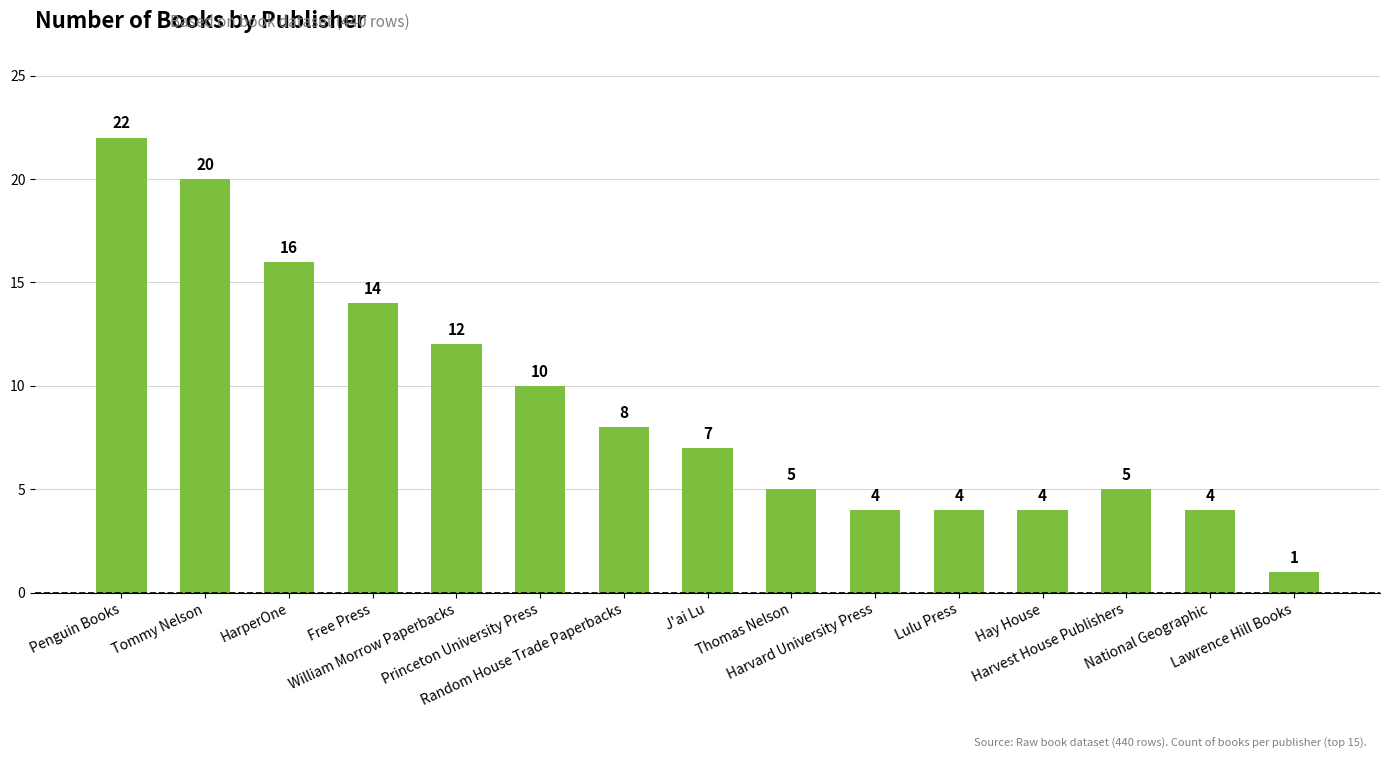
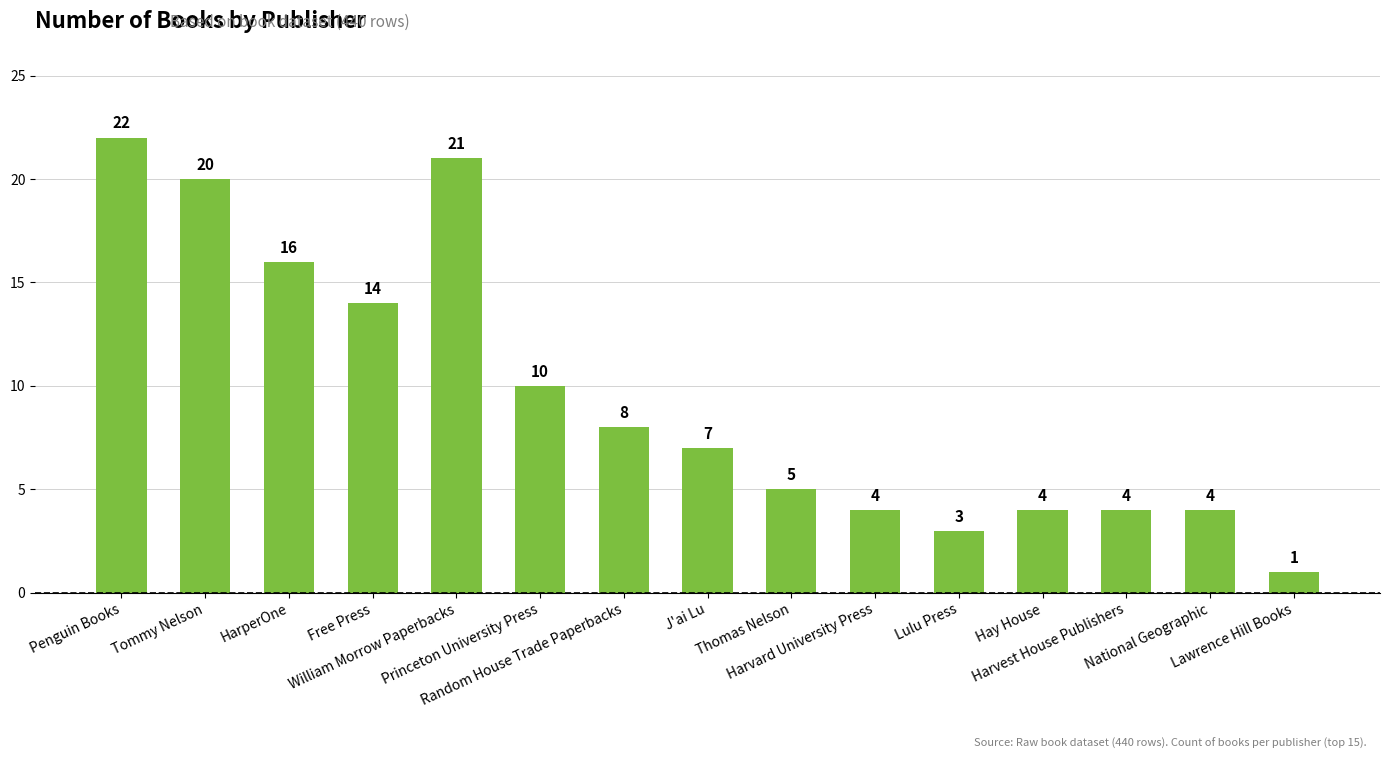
  {
    "Penguin Books": 22,
    "Tommy Nelson": 20,
    "HarperOne": 16,
    "Free Press": 14,
-   "William Morrow Paperbacks": 12,
+   "William Morrow Paperbacks": 21,
    "Princeton University Press": 10,
    "Random House Trade Paperbacks": 8,
    "J'ai Lu": 7,
    "Thomas Nelson": 5,
    "Harvard University Press": 4,
-   "Lulu Press": 4,
+   "Lulu Press": 3,
    "Hay House": 4,
-   "Harvest House Publishers": 5,
+   "Harvest House Publishers": 4,
    "National Geographic": 4,
    "Lawrence Hill Books": 1
  }
